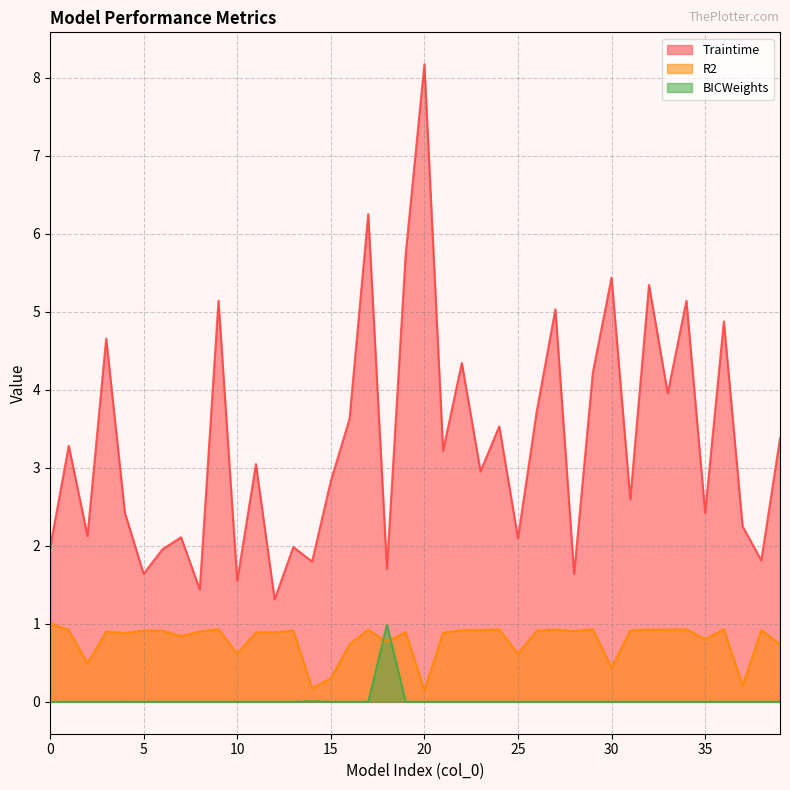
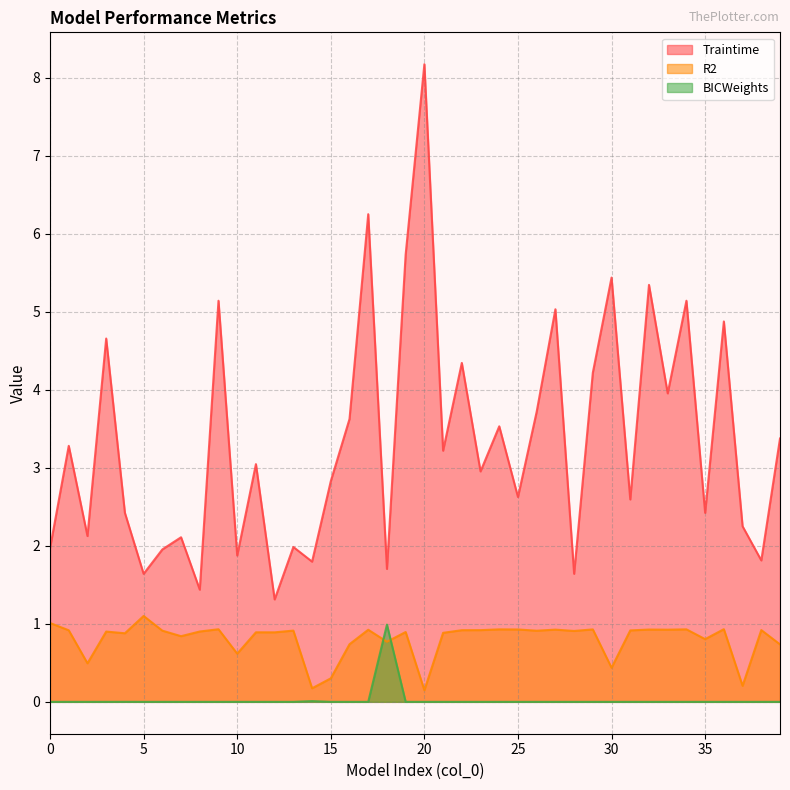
  {
    "Traintime": {
      "0": 2.0,
      "5": 1.6,
-     "10": 1.5,
+     "10": 1.9,
      "15": 2.8,
      "20": 8.2,
-     "25": 2.1,
+     "25": 2.6,
      "30": 5.4,
      "35": 2.4
    },
    "R2": {
      "0": 1.0,
-     "5": 0.9,
+     "5": 1.1,
      "10": 0.6,
      "15": 0.3,
      "20": 0.1,
-     "25": 0.6,
+     "25": 0.9,
      "30": 0.4,
      "35": 0.8
    },
    "BICWeights": {
      "0": 0.0,
      "5": 0.0,
      "10": 0.0,
      "15": 0.0,
      "20": 0.0,
      "25": 0.0,
      "30": 0.0,
      "35": 0.0
    }
  }
